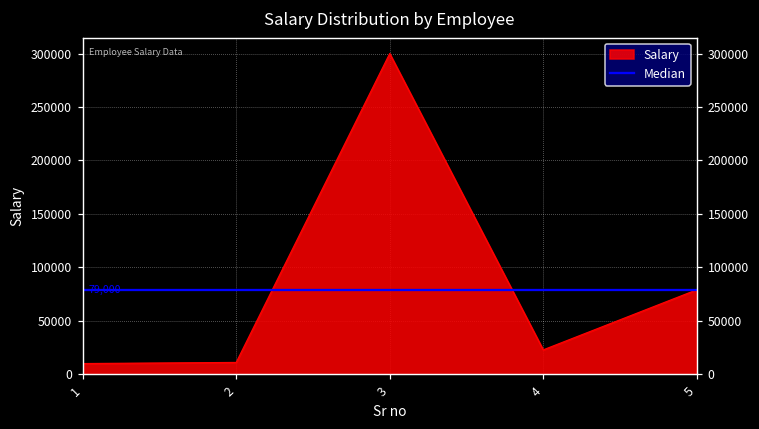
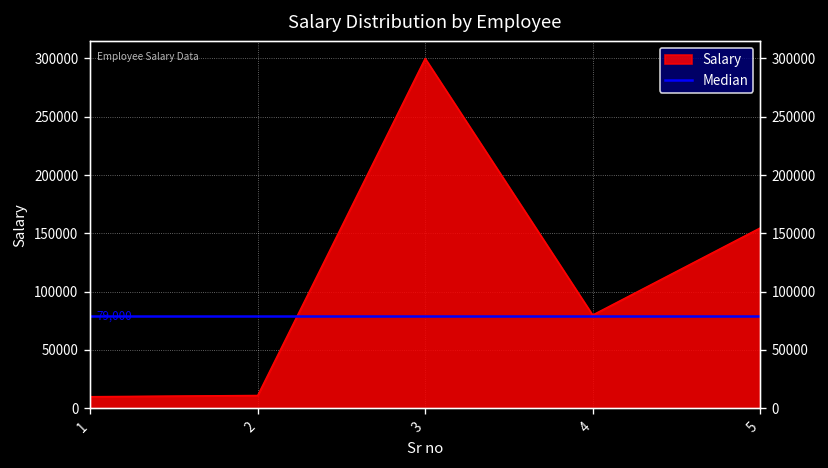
  {
    "1": 10000,
    "2": 10000,
    "3": 300000,
-   "4": 20000,
-   "5": 80000
+   "4": 80000,
+   "5": 150000
  }
